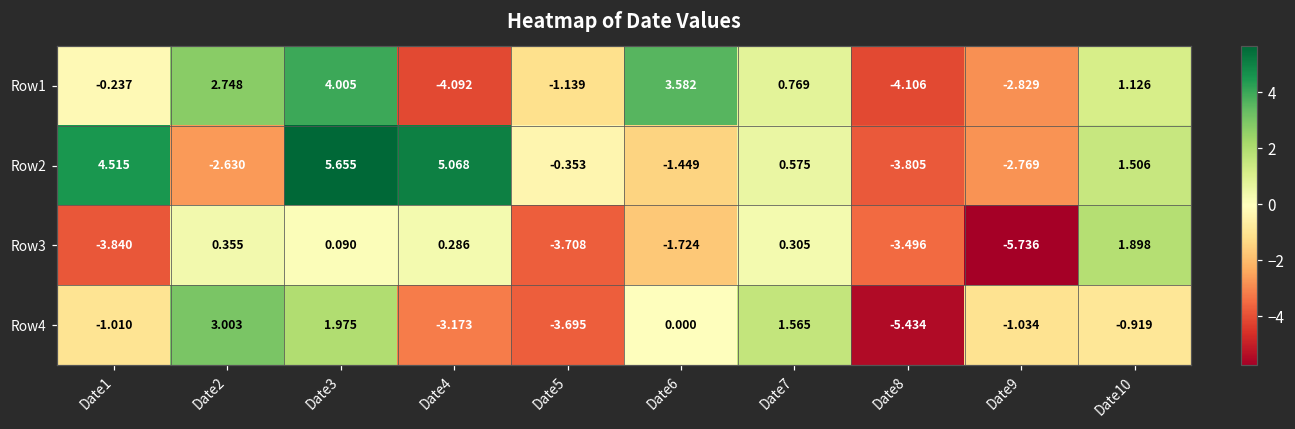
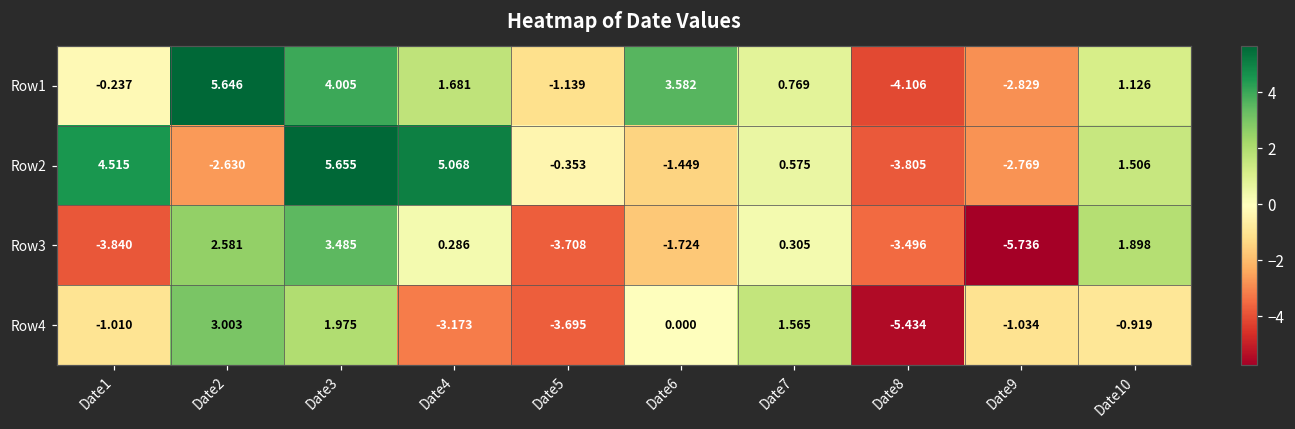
  {
    "Row1": {
      "Date1": -0.237,
-     "Date2": 2.748,
+     "Date2": 5.646,
      "Date3": 4.005,
-     "Date4": -4.092,
+     "Date4": 1.681,
      "Date5": -1.139,
      "Date6": 3.582,
      "Date7": 0.769,
      "Date8": -4.106,
      "Date9": -2.829,
      "Date10": 1.126
    },
    "Row2": {
      "Date1": 4.515,
      "Date2": -2.630,
      "Date3": 5.655,
      "Date4": 5.068,
      "Date5": -0.353,
      "Date6": -1.449,
      "Date7": 0.575,
      "Date8": -3.805,
      "Date9": -2.769,
      "Date10": 1.506
    },
    "Row3": {
      "Date1": -3.840,
-     "Date2": 0.355,
-     "Date3": 0.090,
+     "Date2": 2.581,
+     "Date3": 3.485,
      "Date4": 0.286,
      "Date5": -3.708,
      "Date6": -1.724,
      "Date7": 0.305,
      "Date8": -3.496,
      "Date9": -5.736,
      "Date10": 1.898
    },
    "Row4": {
      "Date1": -1.010,
      "Date2": 3.003,
      "Date3": 1.975,
      "Date4": -3.173,
      "Date5": -3.695,
      "Date6": 0.000,
      "Date7": 1.565,
      "Date8": -5.434,
      "Date9": -1.034,
      "Date10": -0.919
    }
  }
